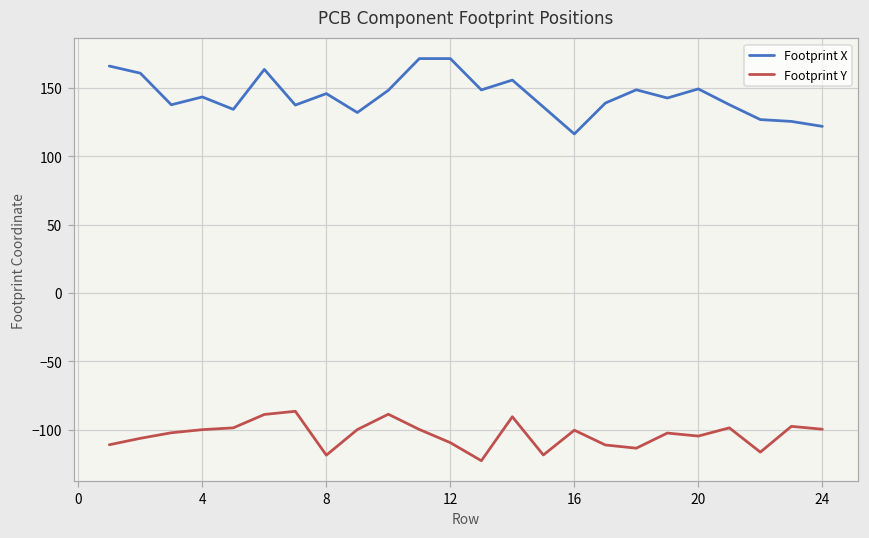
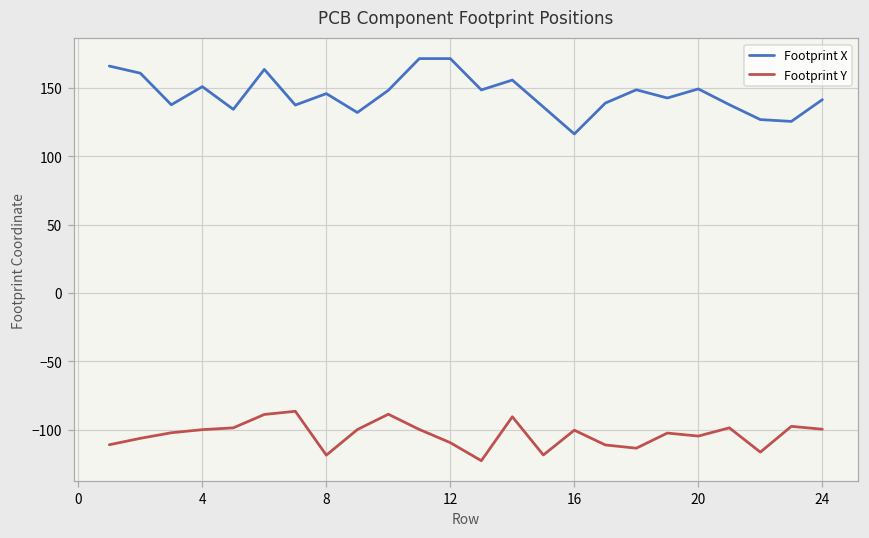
  {
    "Footprint X": {
-     "4": 143,
+     "4": 151,
      "8": 146,
      "12": 171,
      "16": 116,
      "20": 149,
-     "24": 122
+     "24": 141
    },
    "Footprint Y": {
      "4": -100,
      "8": -119,
      "12": -110,
      "16": -100,
      "20": -105,
      "24": -100
    }
  }
